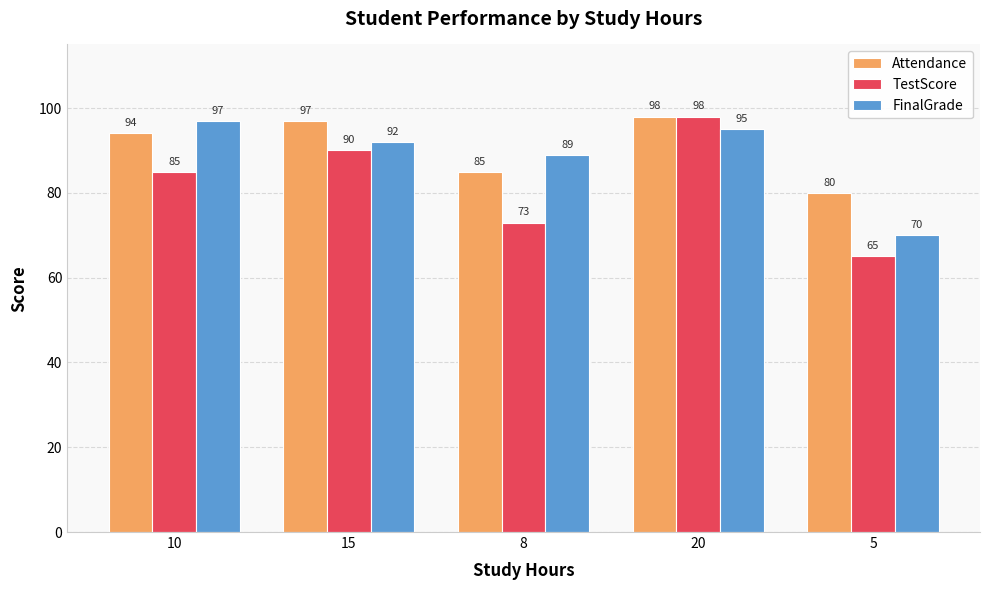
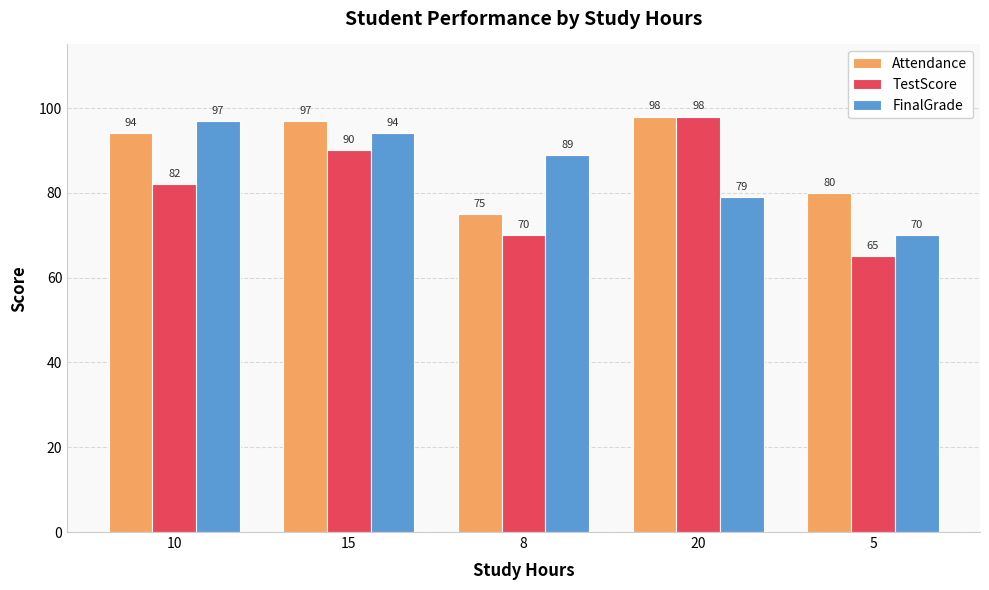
  {
    "Attendance": {
      "10": 94,
      "15": 97,
-     "8": 85,
+     "8": 75,
      "20": 98,
      "5": 80
    },
    "TestScore": {
-     "10": 85,
+     "10": 82,
      "15": 90,
-     "8": 73,
+     "8": 70,
      "20": 98,
      "5": 65
    },
    "FinalGrade": {
      "10": 97,
-     "15": 92,
+     "15": 94,
      "8": 89,
-     "20": 95,
+     "20": 79,
      "5": 70
    }
  }
